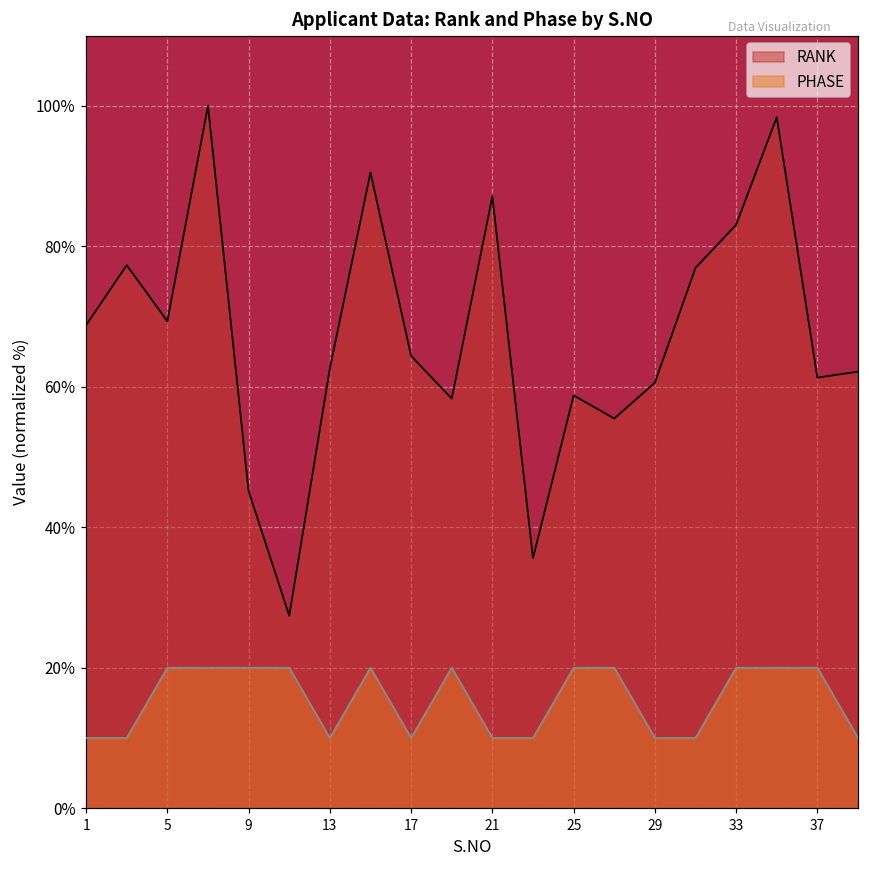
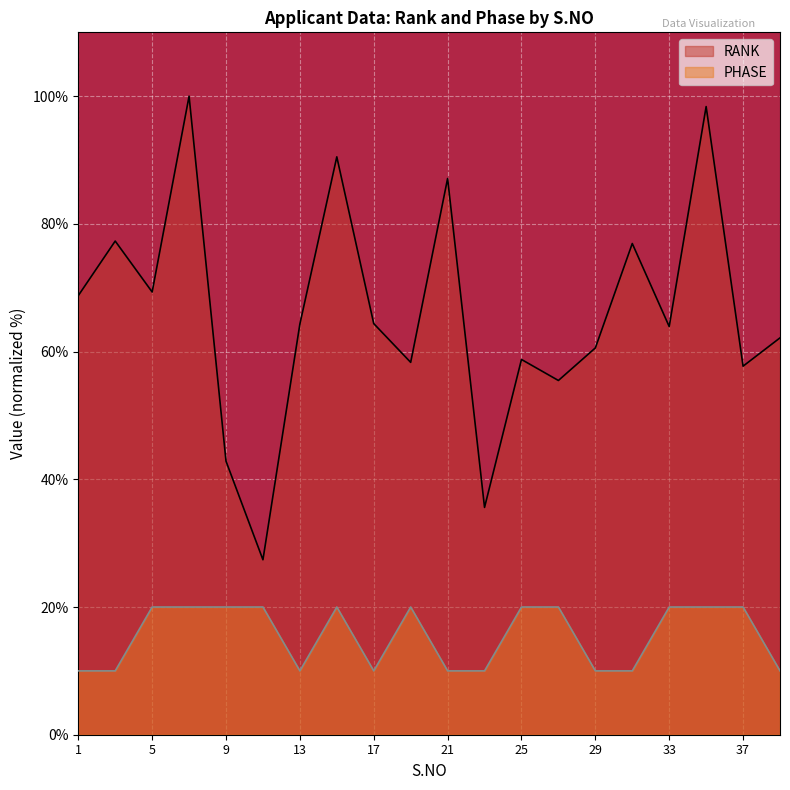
  {
    "RANK": {
      "1": "69%",
      "5": "69%",
-     "9": "45%",
-     "13": "63%",
+     "9": "43%",
+     "13": "64%",
      "17": "64%",
      "21": "87%",
      "25": "59%",
      "29": "61%",
-     "33": "83%",
-     "37": "61%"
+     "33": "64%",
+     "37": "58%"
    },
    "PHASE": {
      "1": "10%",
      "5": "20%",
      "9": "20%",
      "13": "10%",
      "17": "10%",
      "21": "10%",
      "25": "20%",
      "29": "10%",
      "33": "20%",
      "37": "20%"
    }
  }
